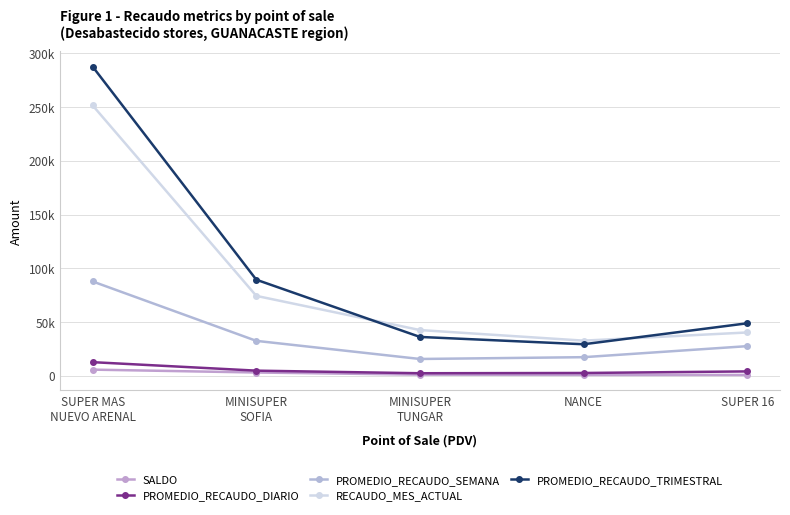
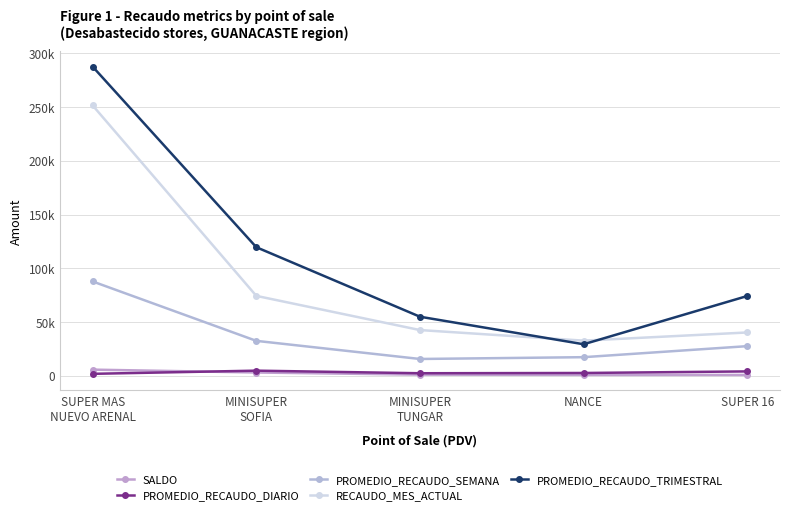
  {
    "PROMEDIO_RECAUDO_DIARIO": {
-     "SUPER MAS NUEVO ARENAL": 13000,
+     "SUPER MAS NUEVO ARENAL": 2000,
      "SUPER 16": 4000
    },
    "PROMEDIO_RECAUDO_TRIMESTRAL": {
      "SUPER MAS NUEVO ARENAL": 288000,
-     "MINISUPER SOFIA": 89000,
-     "MINISUPER TUNGAR": 36000,
+     "MINISUPER SOFIA": 120000,
+     "MINISUPER TUNGAR": 55000,
      "NANCE": 29000,
-     "SUPER 16": 49000
+     "SUPER 16": 74000
    }
  }
